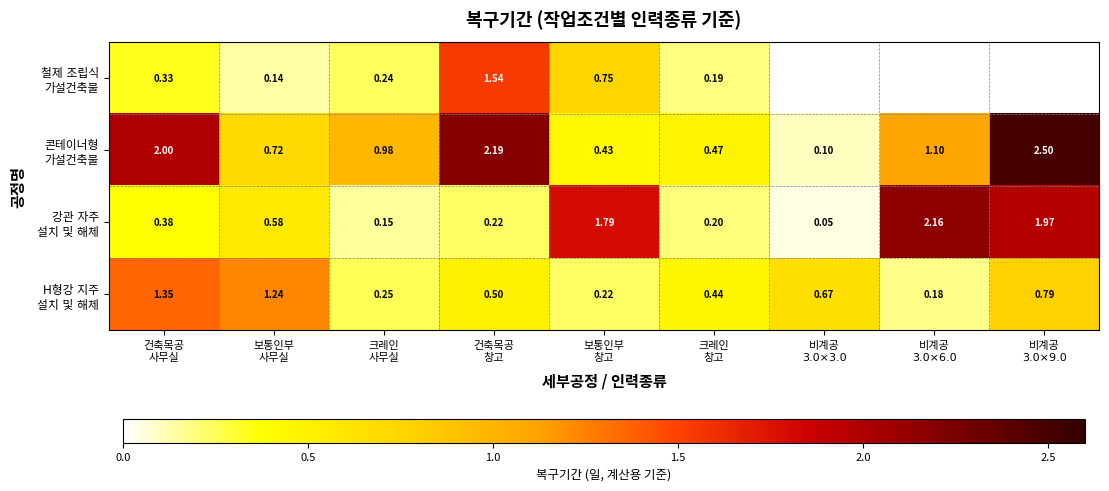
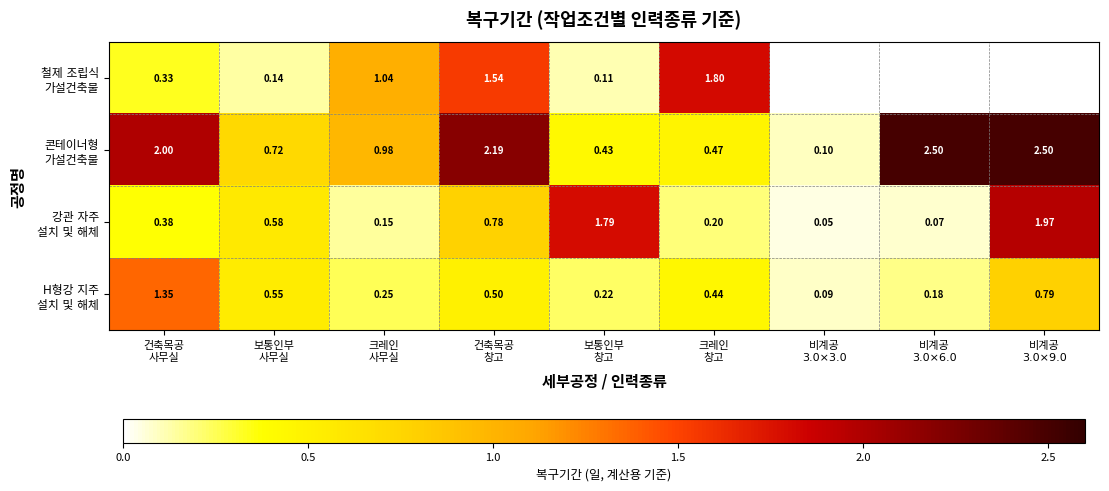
  {
    "철제 조립식 가설건축물": {
      "건축목공 사무실": 0.33,
      "보통인부 사무실": 0.14,
-     "크레인 사무실": 0.24,
+     "크레인 사무실": 1.04,
      "건축목공 창고": 1.54,
-     "보통인부 창고": 0.75,
-     "크레인 창고": 0.19
+     "보통인부 창고": 0.11,
+     "크레인 창고": 1.80
    },
    "콘테이너형 가설건축물": {
      "건축목공 사무실": 2.00,
      "보통인부 사무실": 0.72,
      "크레인 사무실": 0.98,
      "건축목공 창고": 2.19,
      "보통인부 창고": 0.43,
      "크레인 창고": 0.47,
      "비계공 3.0×3.0": 0.10,
-     "비계공 3.0×6.0": 1.10,
+     "비계공 3.0×6.0": 2.50,
      "비계공 3.0×9.0": 2.50
    },
    "강관 자주 설치 및 해체": {
      "건축목공 사무실": 0.38,
      "보통인부 사무실": 0.58,
      "크레인 사무실": 0.15,
-     "건축목공 창고": 0.22,
+     "건축목공 창고": 0.78,
      "보통인부 창고": 1.79,
      "크레인 창고": 0.20,
      "비계공 3.0×3.0": 0.05,
-     "비계공 3.0×6.0": 2.16,
+     "비계공 3.0×6.0": 0.07,
      "비계공 3.0×9.0": 1.97
    },
    "H형강 지주 설치 및 해체": {
      "건축목공 사무실": 1.35,
-     "보통인부 사무실": 1.24,
+     "보통인부 사무실": 0.55,
      "크레인 사무실": 0.25,
      "건축목공 창고": 0.50,
      "보통인부 창고": 0.22,
      "크레인 창고": 0.44,
-     "비계공 3.0×3.0": 0.67,
+     "비계공 3.0×3.0": 0.09,
      "비계공 3.0×6.0": 0.18,
      "비계공 3.0×9.0": 0.79
    }
  }
